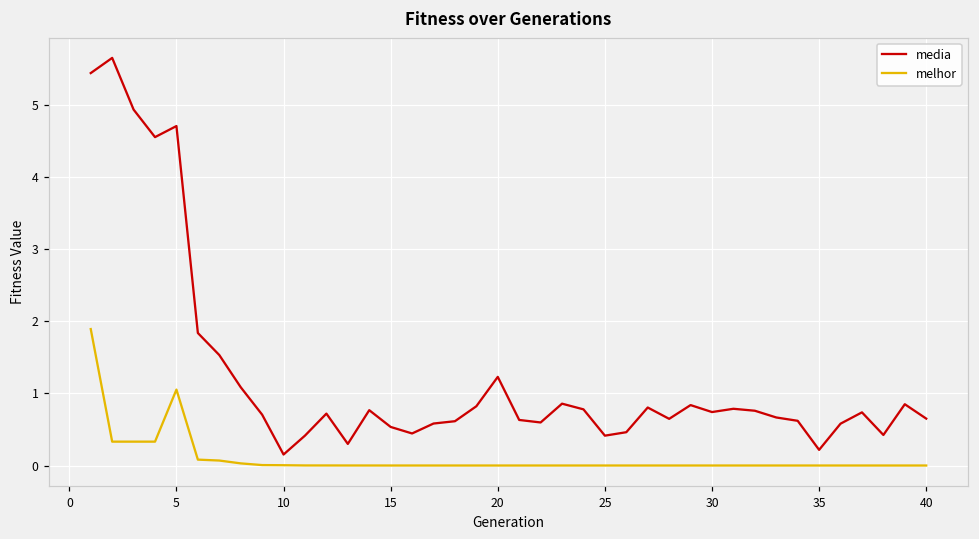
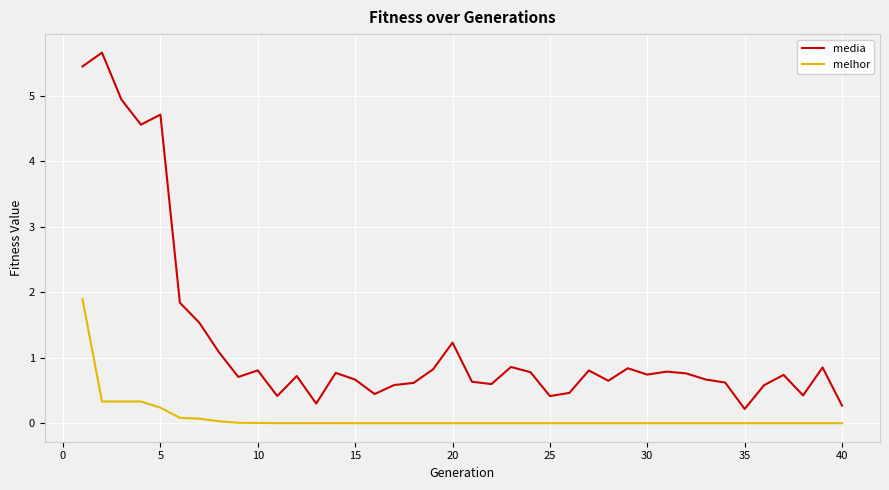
  {
    "media": {
      "5": 4.7,
-     "10": 0.2,
-     "15": 0.5,
+     "10": 0.8,
+     "15": 0.7,
      "20": 1.2,
      "25": 0.4,
      "30": 0.7,
      "35": 0.2,
-     "40": 0.7
+     "40": 0.3
    },
    "melhor": {
-     "5": 1.1,
+     "5": 0.2,
      "10": 0.0,
      "15": 0.0,
      "20": 0.0,
      "25": 0.0,
      "30": 0.0,
      "35": 0.0,
      "40": 0.0
    }
  }
